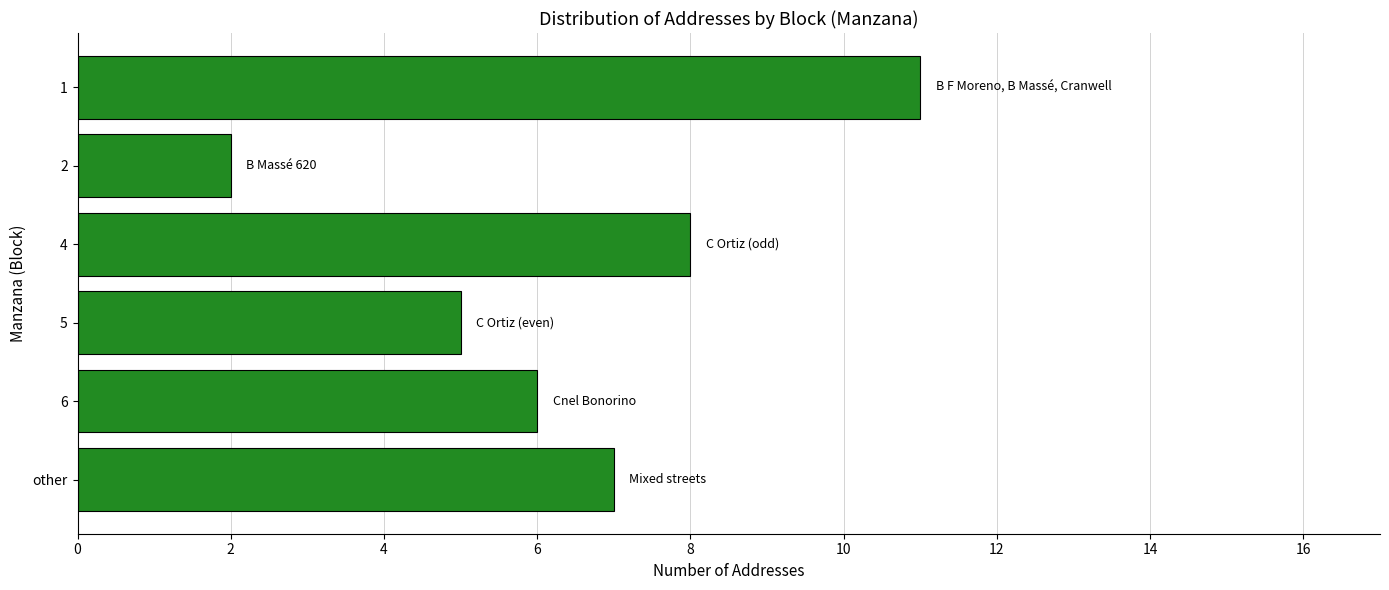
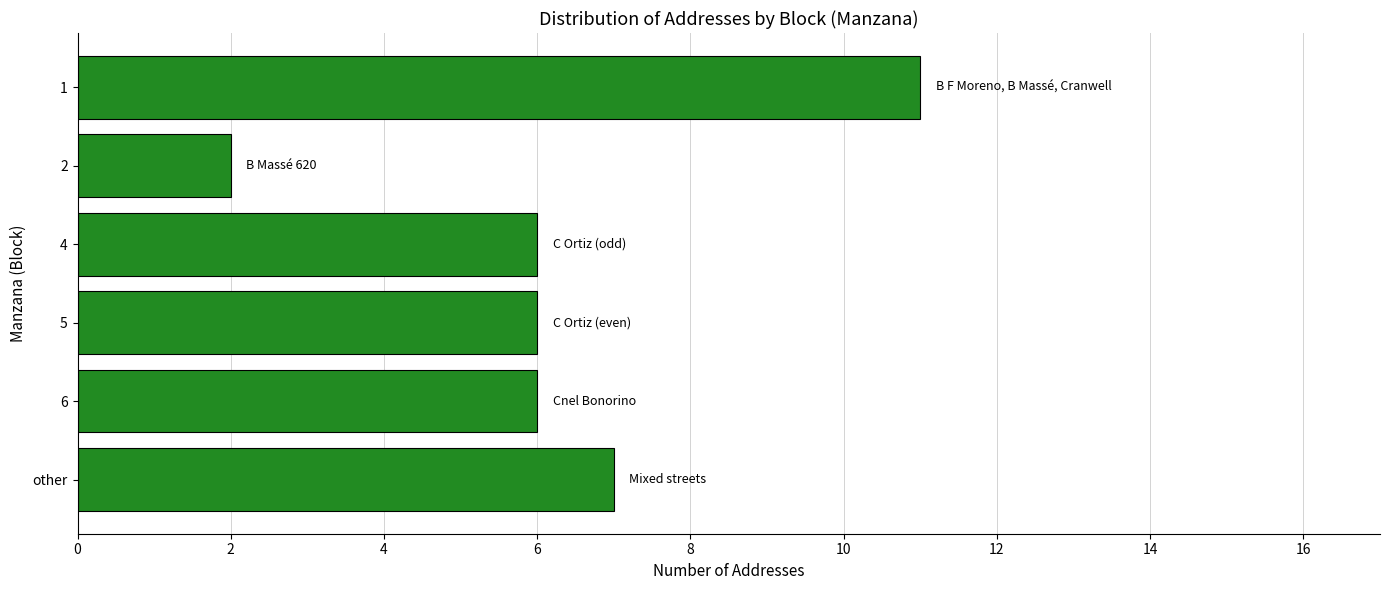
  {
    "1": 11,
-   "4": 8,
-   "5": 5,
+   "4": 6,
+   "5": 6,
    "6": 6,
    "other": 7
  }
